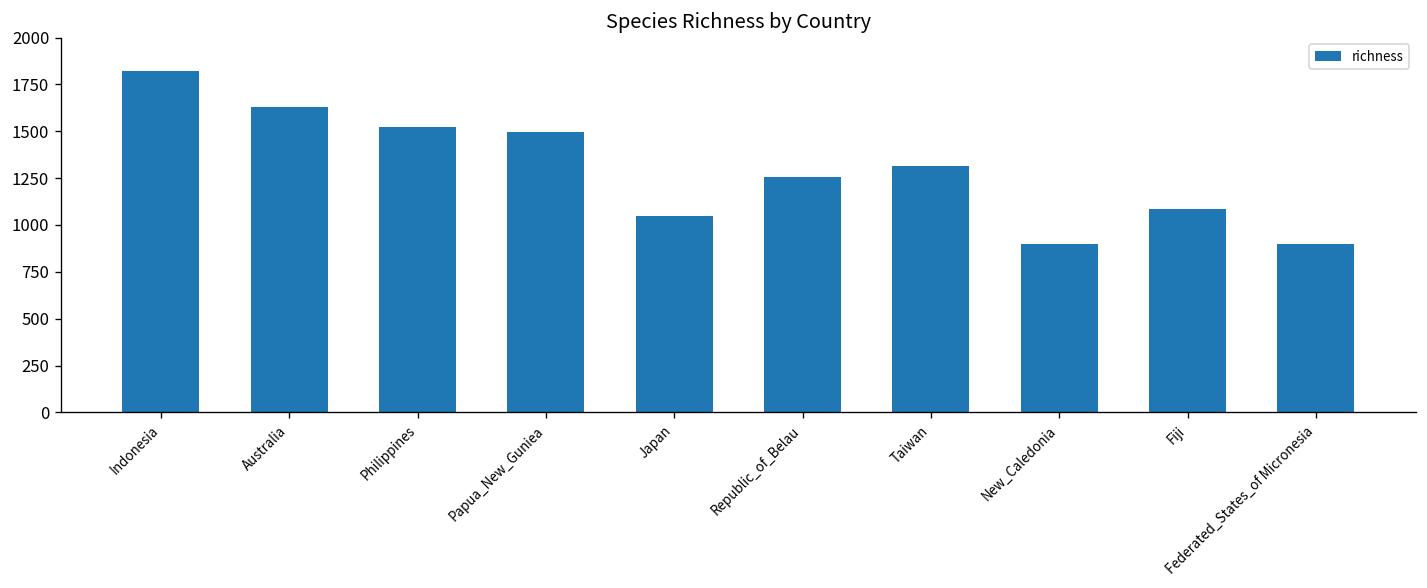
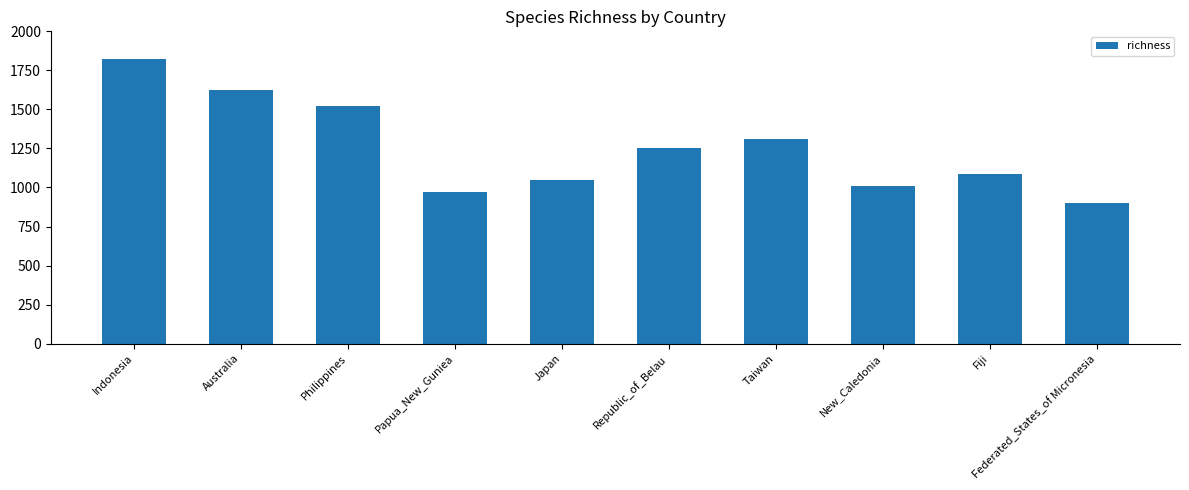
  {
    "Indonesia": 1820,
    "Australia": 1630,
    "Philippines": 1530,
-   "Papua_New_Guniea": 1490,
+   "Papua_New_Guniea": 970,
    "Japan": 1050,
    "Republic_of_Belau": 1250,
    "Taiwan": 1310,
-   "New_Caledonia": 900,
+   "New_Caledonia": 1010,
    "Fiji": 1080,
    "Federated_States_of Micronesia": 900
  }
